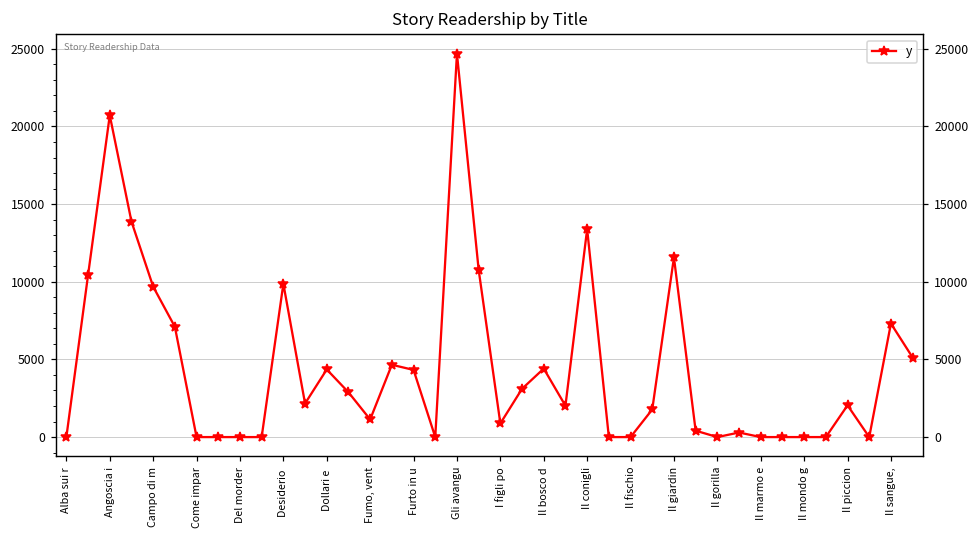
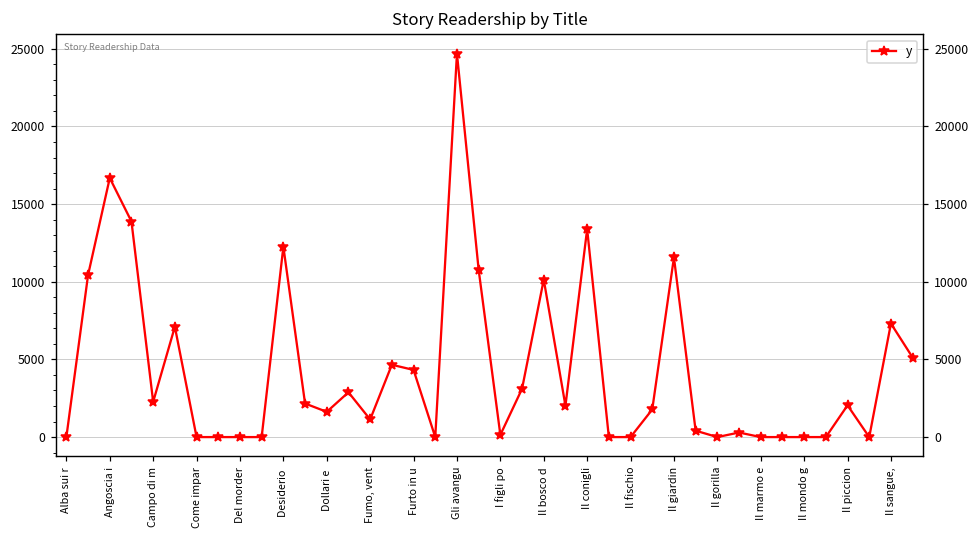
  {
    "Alba sui r": 0,
-   "Angoscia i": 20700,
-   "Campo di m": 9700,
+   "Angoscia i": 16700,
+   "Campo di m": 2300,
    "Come impar": 0,
    "Del morder": 0,
-   "Desiderio": 9900,
-   "Dollari e": 4400,
+   "Desiderio": 12300,
+   "Dollari e": 1600,
    "Fumo, vent": 1100,
    "Furto in u": 4300,
    "Gli avangu": 24700,
-   "I figli po": 900,
-   "Il bosco d": 4400,
+   "I figli po": 100,
+   "Il bosco d": 10100,
    "Il conigli": 13400,
    "Il fischio": 0,
    "Il giardin": 11600,
    "Il gorilla": 0,
    "Il marmo e": 0,
    "Il mondo g": 0,
    "Il piccion": 2000,
    "Il sangue,": 7300
  }
